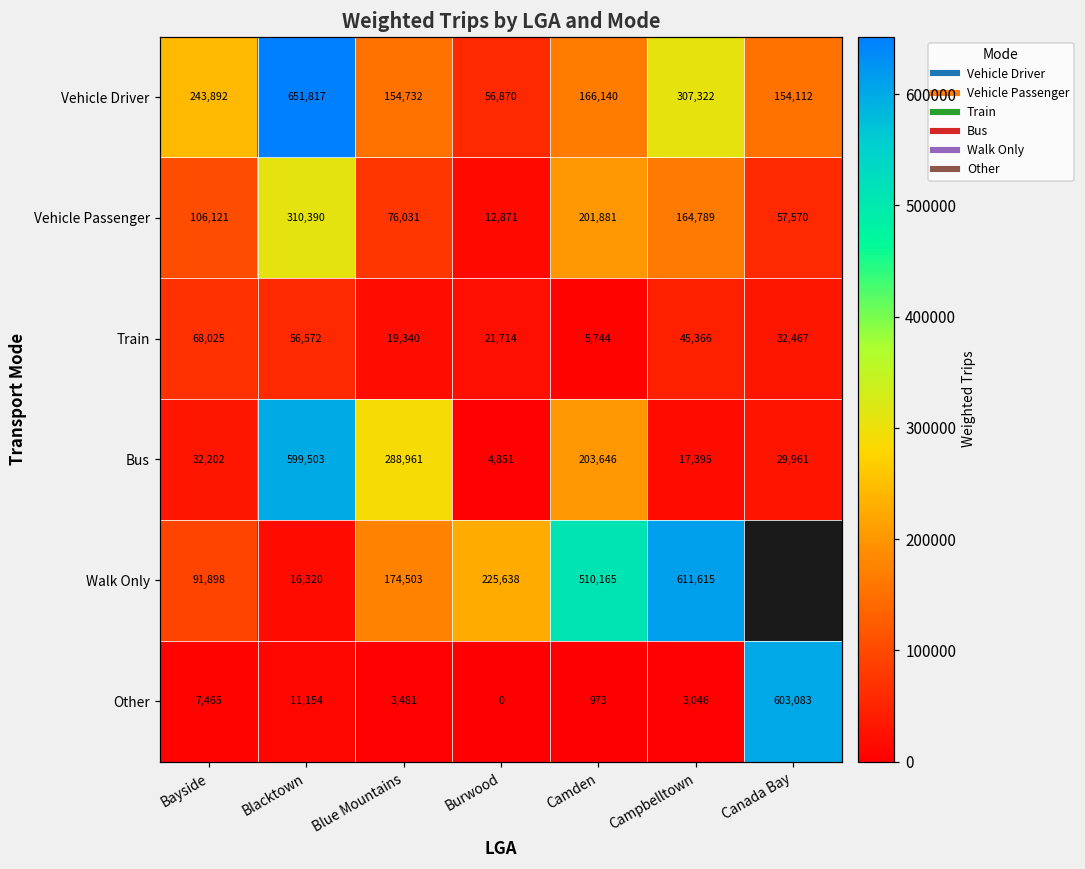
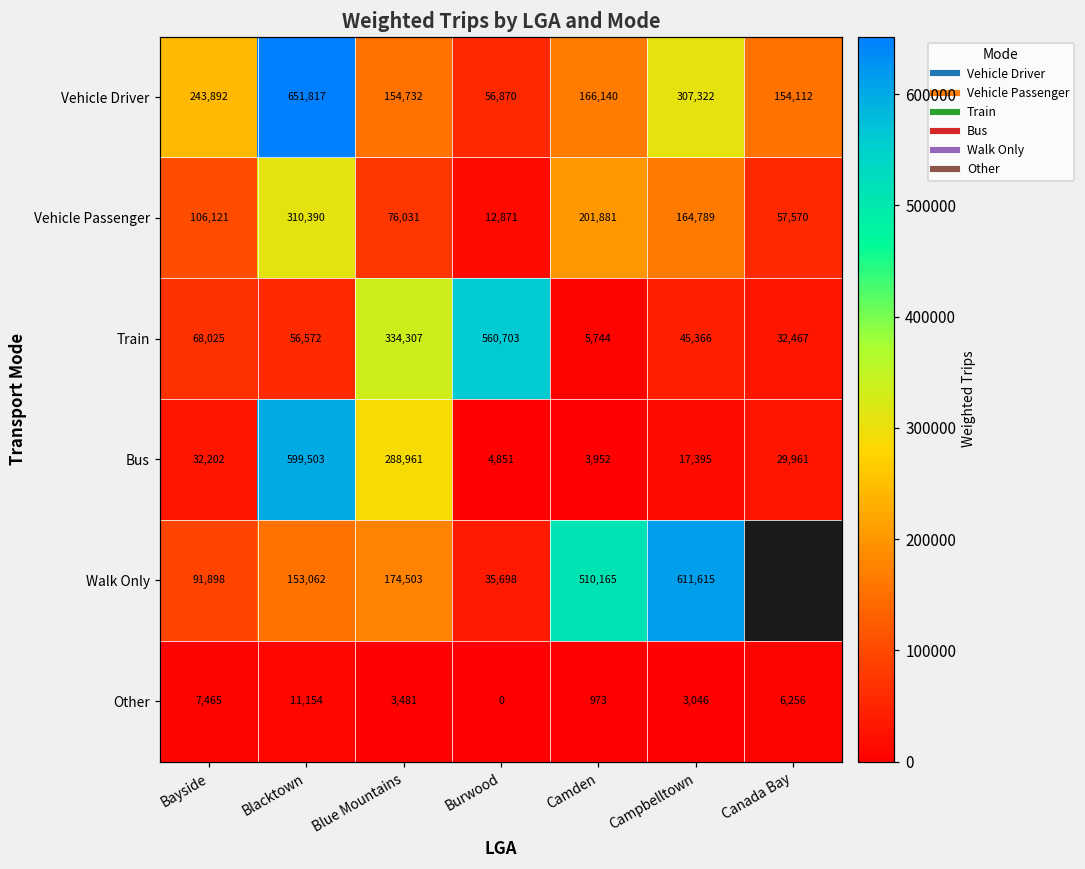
  {
    "Vehicle Driver": {
      "Bayside": "243,892",
      "Blacktown": "651,817",
      "Blue Mountains": "154,732",
      "Burwood": "56,870",
      "Camden": "166,140",
      "Campbelltown": "307,322",
      "Canada Bay": "154,112"
    },
    "Vehicle Passenger": {
      "Bayside": "106,121",
      "Blacktown": "310,390",
      "Blue Mountains": "76,031",
      "Burwood": "12,871",
      "Camden": "201,881",
      "Campbelltown": "164,789",
      "Canada Bay": "57,570"
    },
    "Train": {
      "Bayside": "68,025",
      "Blacktown": "56,572",
-     "Blue Mountains": "19,340",
-     "Burwood": "21,714",
+     "Blue Mountains": "334,307",
+     "Burwood": "560,703",
      "Camden": "5,744",
      "Campbelltown": "45,366",
      "Canada Bay": "32,467"
    },
    "Bus": {
      "Bayside": "32,202",
      "Blacktown": "599,503",
      "Blue Mountains": "288,961",
      "Burwood": "4,851",
-     "Camden": "203,646",
+     "Camden": "3,952",
      "Campbelltown": "17,395",
      "Canada Bay": "29,961"
    },
    "Walk Only": {
      "Bayside": "91,898",
-     "Blacktown": "16,320",
+     "Blacktown": "153,062",
      "Blue Mountains": "174,503",
-     "Burwood": "225,638",
+     "Burwood": "35,698",
      "Camden": "510,165",
      "Campbelltown": "611,615"
    },
    "Other": {
      "Bayside": "7,465",
      "Blacktown": "11,154",
      "Blue Mountains": "3,481",
      "Burwood": "0",
      "Camden": "973",
      "Campbelltown": "3,046",
-     "Canada Bay": "603,083"
+     "Canada Bay": "6,256"
    }
  }
